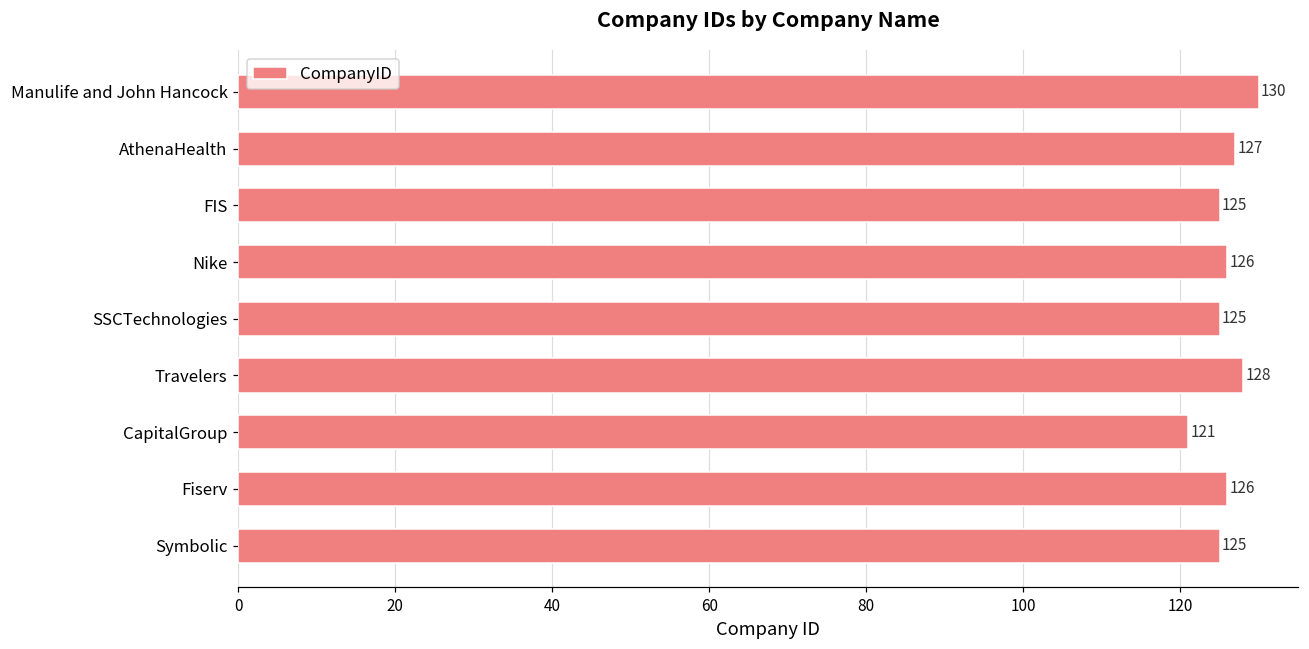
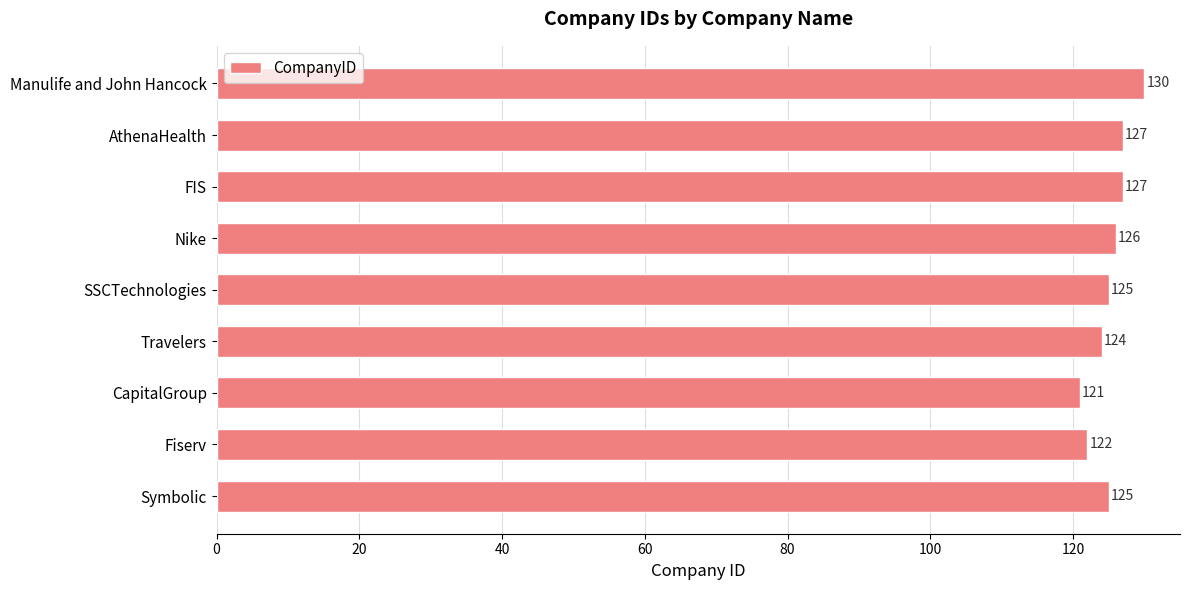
  {
    "Manulife and John Hancock": 130,
    "AthenaHealth": 127,
-   "FIS": 125,
+   "FIS": 127,
    "Nike": 126,
    "SSCTechnologies": 125,
-   "Travelers": 128,
+   "Travelers": 124,
    "CapitalGroup": 121,
-   "Fiserv": 126,
+   "Fiserv": 122,
    "Symbolic": 125
  }
